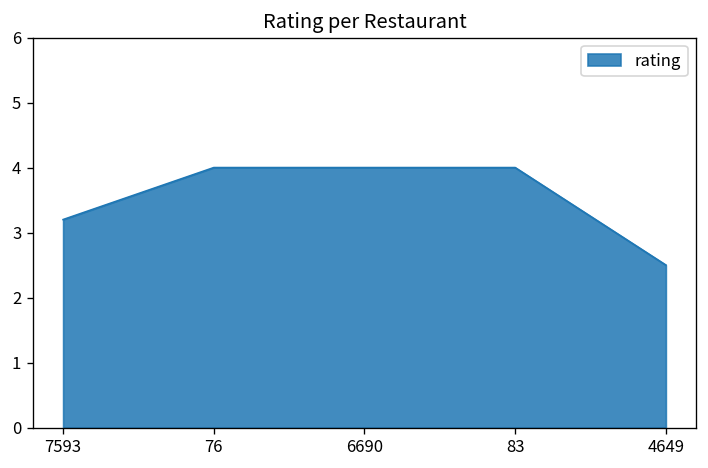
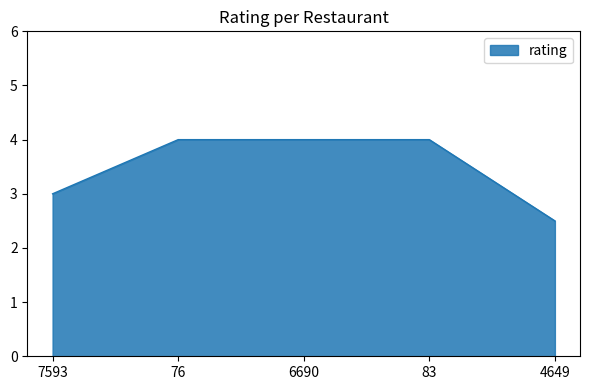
  {
-   "7593": 3.2,
+   "7593": 3.0,
    "76": 4.0,
    "6690": 4.0,
    "83": 4.0,
    "4649": 2.5
  }
